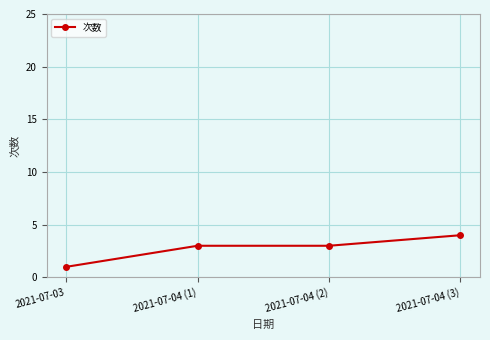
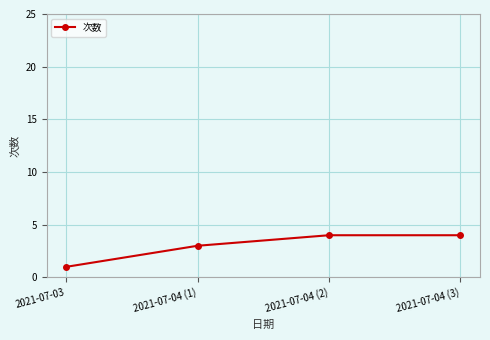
  {
    "2021-07-03": 1,
    "2021-07-04 (1)": 3,
-   "2021-07-04 (2)": 3,
+   "2021-07-04 (2)": 4,
    "2021-07-04 (3)": 4
  }
